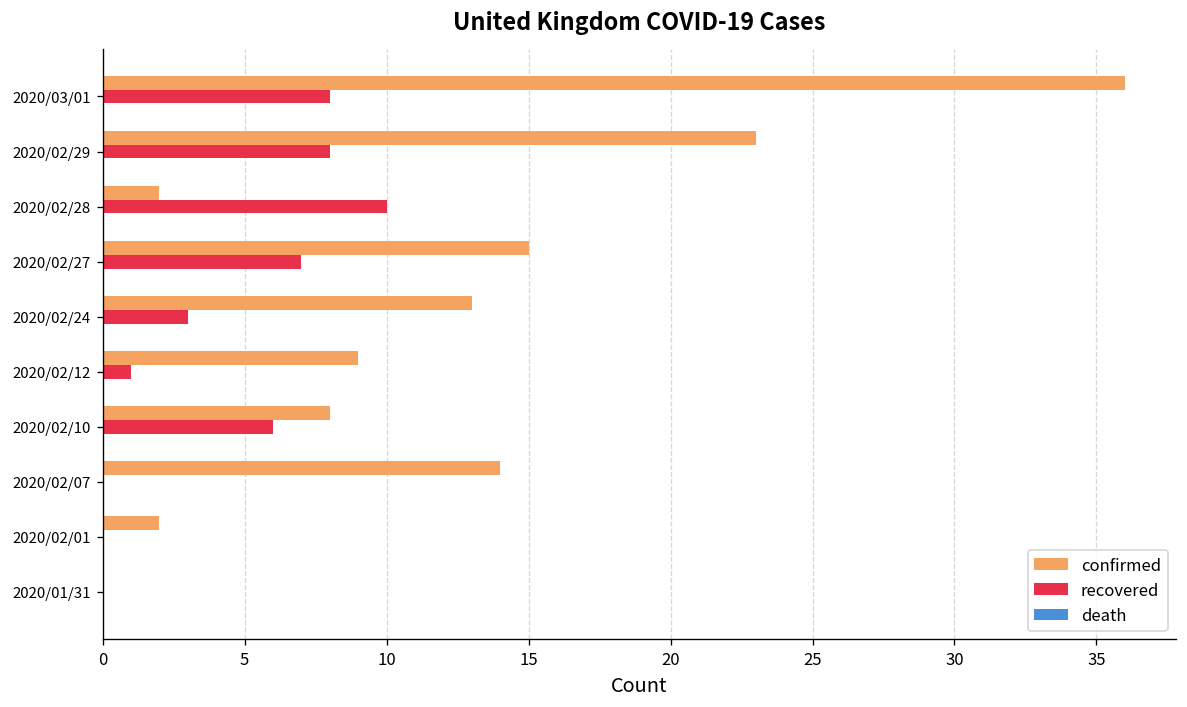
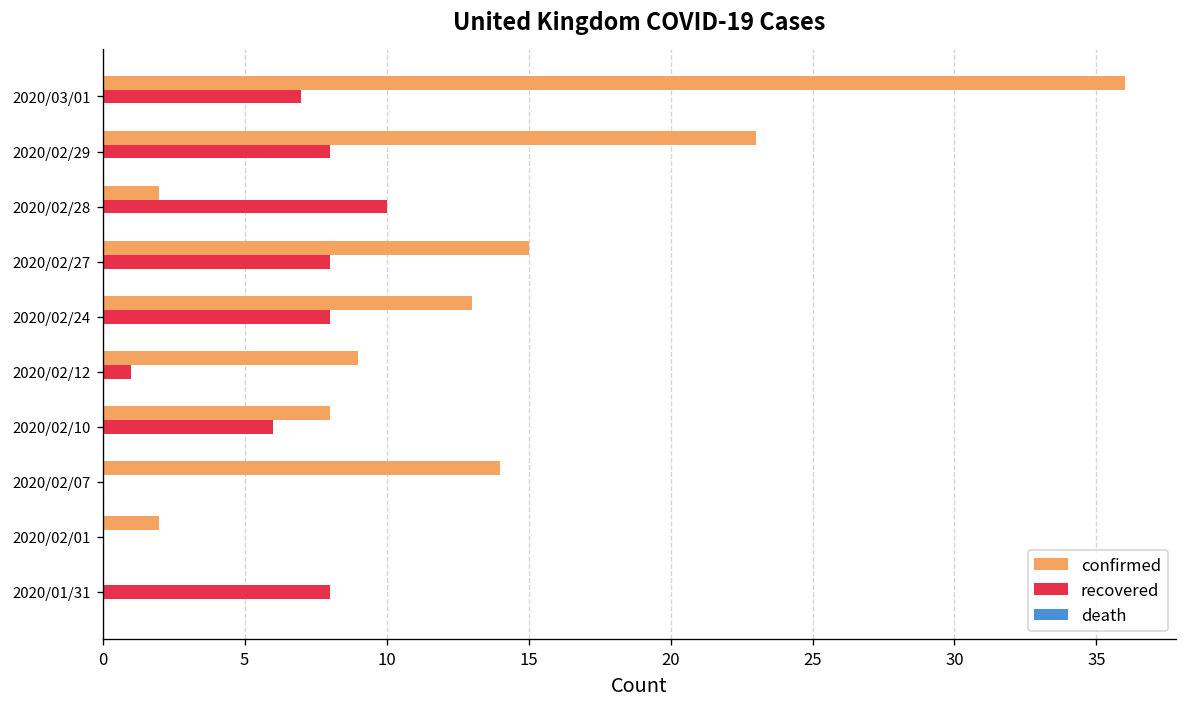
  {
    "confirmed": {
      "2020/03/01": 36,
      "2020/02/29": 23,
      "2020/02/28": 2,
      "2020/02/27": 15,
      "2020/02/24": 13,
      "2020/02/12": 9,
      "2020/02/10": 8,
      "2020/02/07": 14,
      "2020/02/01": 2,
      "2020/01/31": 0
    },
    "recovered": {
-     "2020/03/01": 8,
+     "2020/03/01": 7,
      "2020/02/29": 8,
      "2020/02/28": 10,
-     "2020/02/27": 7,
-     "2020/02/24": 3,
+     "2020/02/27": 8,
+     "2020/02/24": 8,
      "2020/02/12": 1,
      "2020/02/10": 6,
      "2020/02/07": 0,
      "2020/02/01": 0,
-     "2020/01/31": 0
+     "2020/01/31": 8
    },
    "death": {
      "2020/03/01": 0,
      "2020/02/29": 0,
      "2020/02/28": 0,
      "2020/02/27": 0,
      "2020/02/24": 0,
      "2020/02/12": 0,
      "2020/02/10": 0,
      "2020/02/07": 0,
      "2020/02/01": 0,
      "2020/01/31": 0
    }
  }
